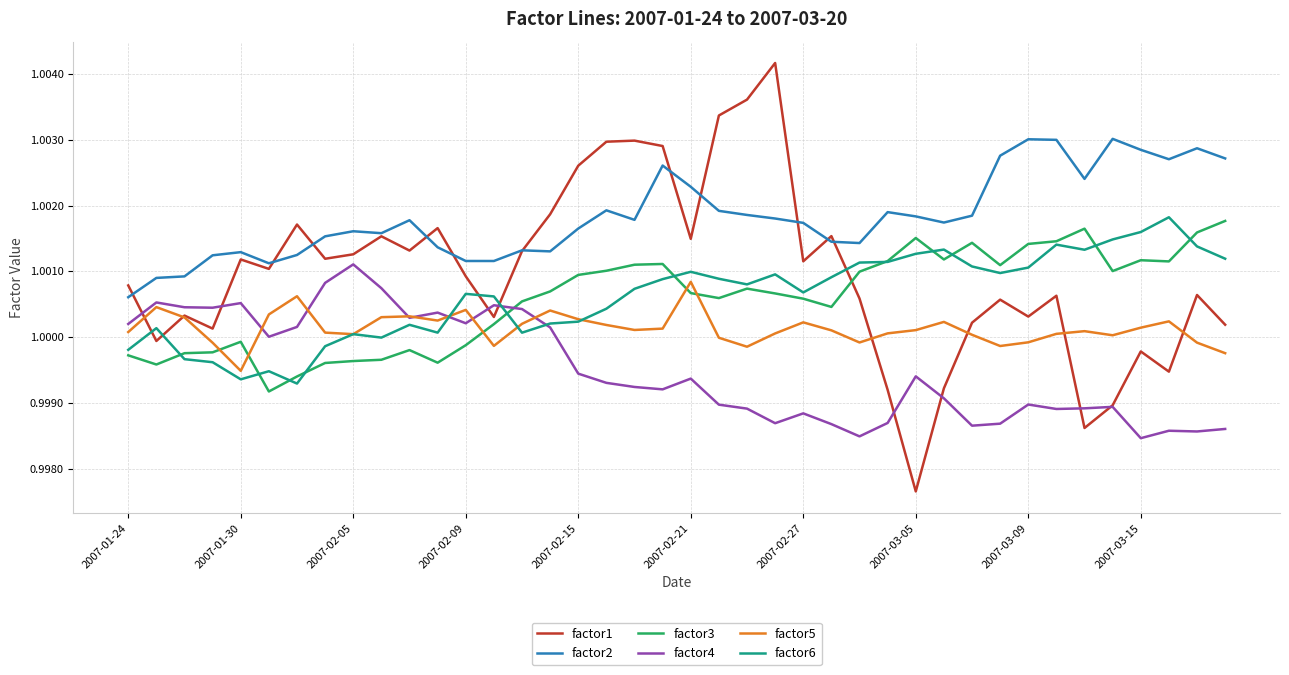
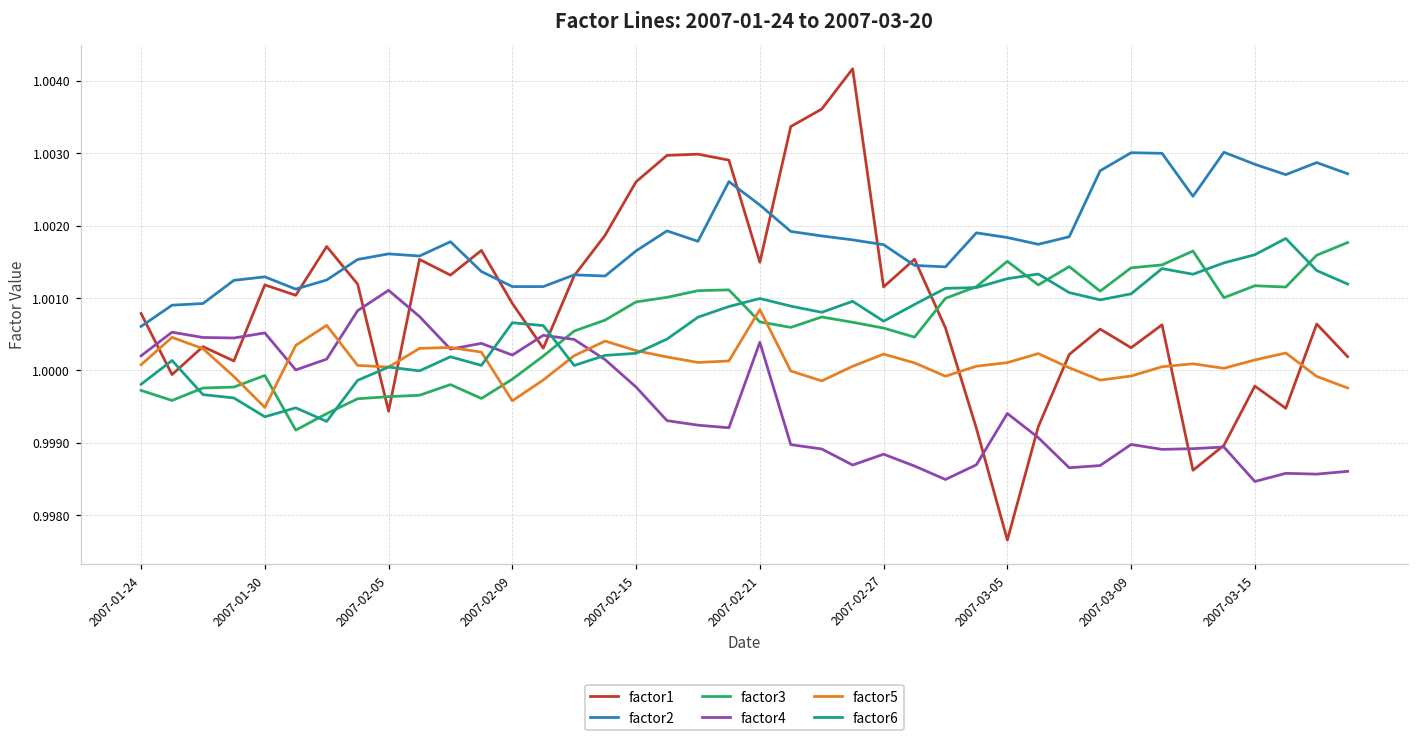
  {
    "factor1": {
      "2007-01-24": 1.0008,
      "2007-01-30": 1.0012,
-     "2007-02-05": 1.0013,
+     "2007-02-05": 0.9994,
      "2007-02-09": 1.0009,
      "2007-02-15": 1.0026,
      "2007-02-21": 1.0015,
      "2007-02-27": 1.0012,
      "2007-03-05": 0.9977,
      "2007-03-09": 1.0003,
      "2007-03-15": 0.9998
    },
    "factor2": {
      "2007-01-24": 1.0006,
      "2007-01-30": 1.0013,
      "2007-02-05": 1.0016,
      "2007-02-09": 1.0012,
      "2007-02-15": 1.0017,
      "2007-02-21": 1.0023,
      "2007-02-27": 1.0017,
      "2007-03-05": 1.0018,
      "2007-03-09": 1.0030,
      "2007-03-15": 1.0028
    },
    "factor4": {
      "2007-01-24": 1.0002,
      "2007-01-30": 1.0005,
      "2007-02-05": 1.0011,
      "2007-02-09": 1.0002,
-     "2007-02-15": 0.9994,
-     "2007-02-21": 0.9994,
+     "2007-02-15": 0.9998,
+     "2007-02-21": 1.0004,
      "2007-02-27": 0.9988,
      "2007-03-05": 0.9994,
      "2007-03-09": 0.9990,
      "2007-03-15": 0.9985
    },
    "factor5": {
      "2007-01-24": 1.0001,
      "2007-01-30": 0.9995,
-     "2007-02-09": 1.0004,
+     "2007-02-09": 0.9996,
      "2007-02-21": 1.0008,
      "2007-02-27": 1.0002,
      "2007-03-05": 1.0001,
      "2007-03-09": 0.9999,
      "2007-03-15": 1.0001
    }
  }
